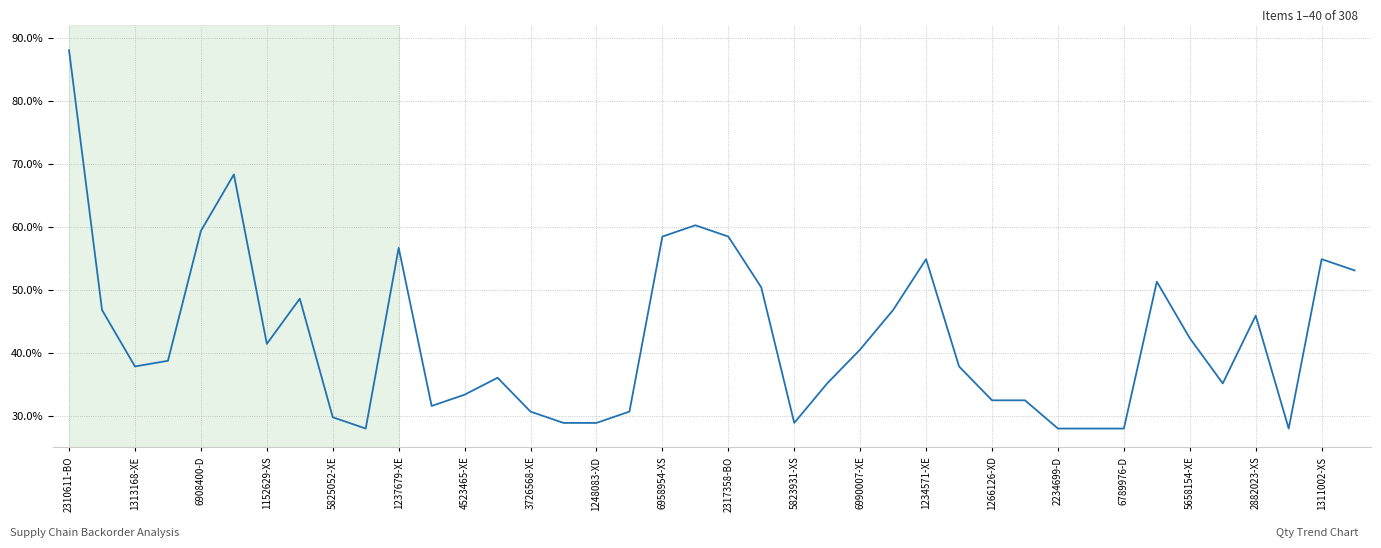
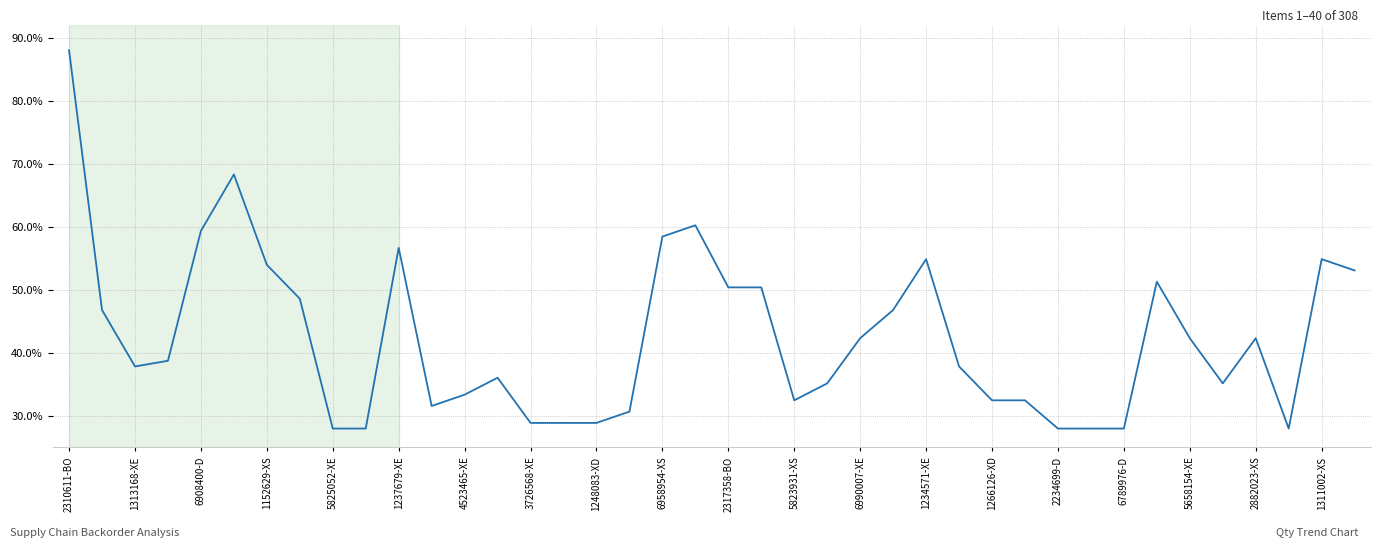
  {
    "2310611-BO": "88%",
    "1313168-XE": "38%",
    "6908400-D": "59%",
-   "1152629-XS": "41%",
-   "5825052-XE": "30%",
+   "1152629-XS": "54%",
+   "5825052-XE": "28%",
    "1237679-XE": "57%",
    "4523465-XE": "33%",
-   "3726568-XE": "31%",
+   "3726568-XE": "29%",
    "1248083-XD": "29%",
    "6958954-XS": "58%",
-   "2317358-BO": "58%",
-   "5823931-XS": "29%",
-   "6990007-XE": "41%",
+   "2317358-BO": "50%",
+   "5823931-XS": "32%",
+   "6990007-XE": "42%",
    "1234571-XE": "55%",
    "1266126-XD": "32%",
    "2234699-D": "28%",
    "6789976-D": "28%",
    "5658154-XE": "42%",
-   "2882023-XS": "46%",
+   "2882023-XS": "42%",
    "1311002-XS": "55%"
  }
